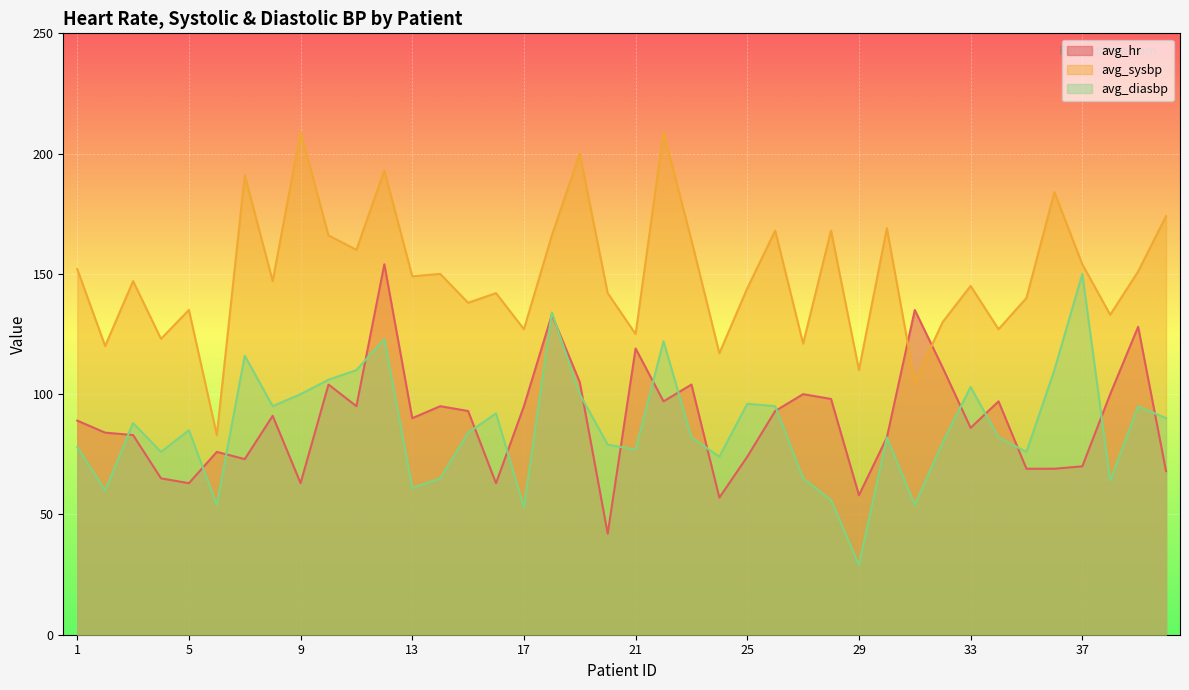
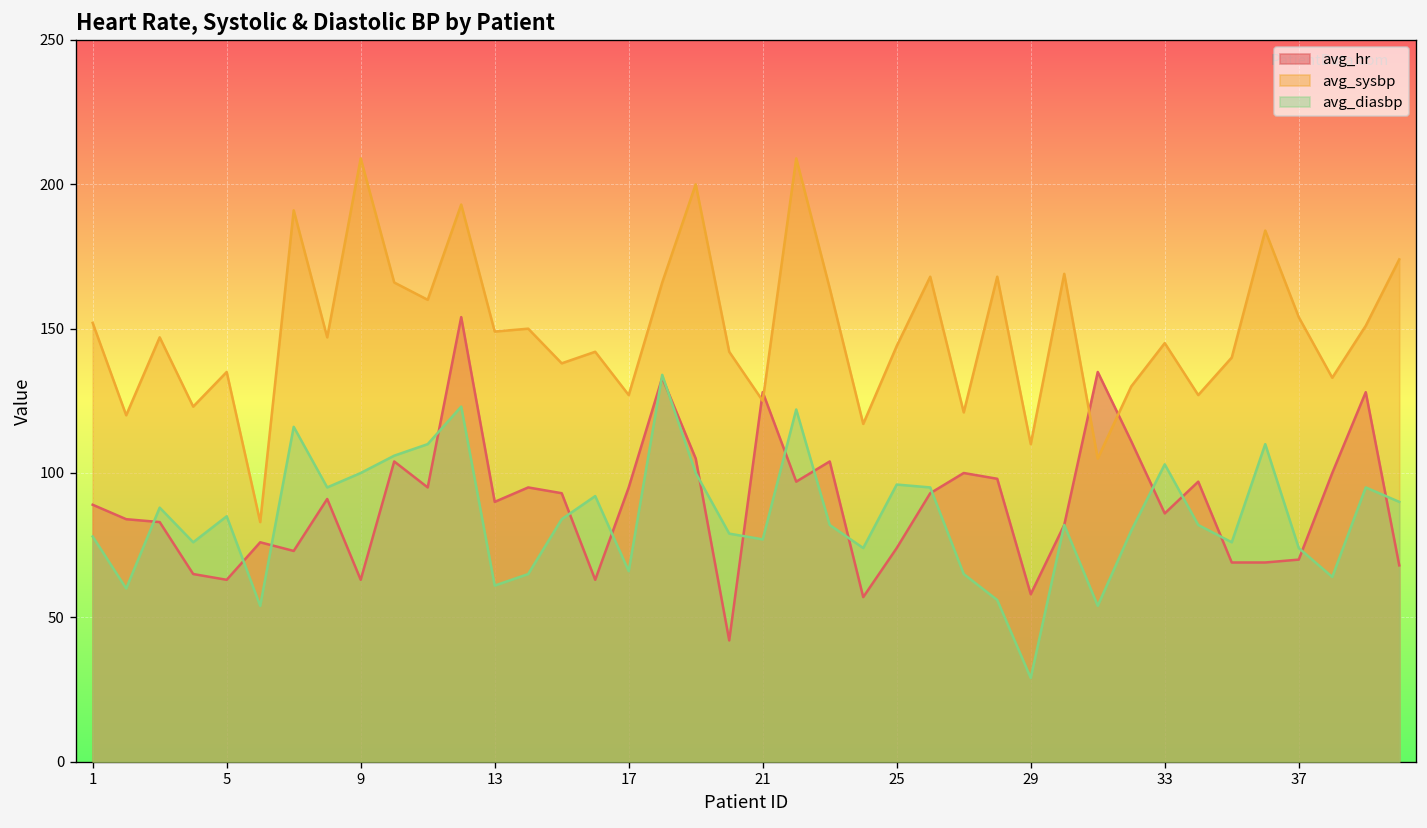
  {
    "avg_hr": {
      "1": 89,
      "5": 63,
      "9": 63,
      "13": 90,
      "17": 95,
-     "21": 119,
+     "21": 128,
      "25": 74,
      "29": 58,
      "33": 86,
      "37": 70
    },
    "avg_sysbp": {
      "1": 152,
      "5": 135,
      "9": 209,
      "13": 149,
      "17": 127,
      "21": 125,
      "25": 144,
      "29": 110,
      "33": 145,
      "37": 154
    },
    "avg_diasbp": {
      "1": 78,
      "5": 85,
      "9": 100,
      "13": 61,
-     "17": 53,
+     "17": 66,
      "21": 77,
      "25": 96,
      "29": 29,
      "33": 103,
-     "37": 150
+     "37": 74
    }
  }
